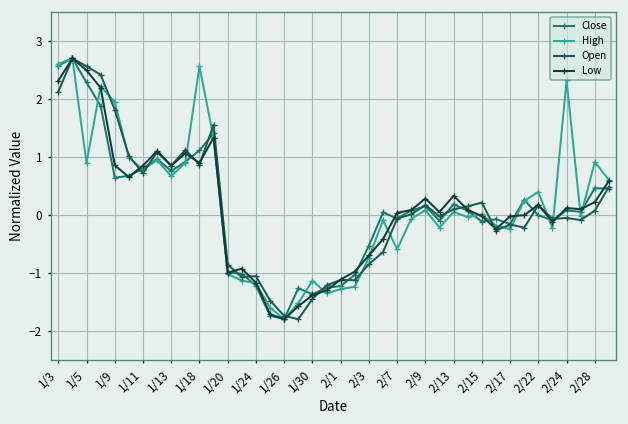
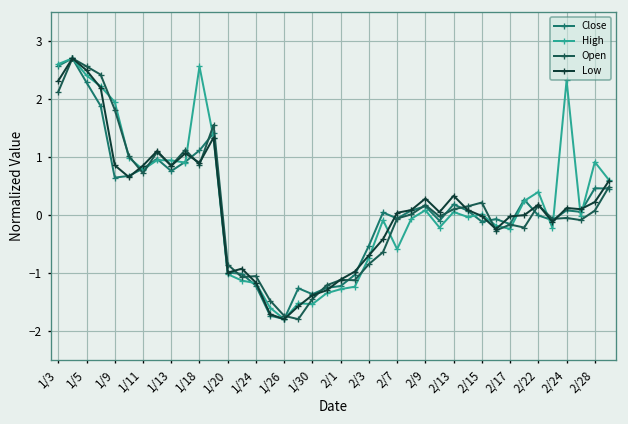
  {
    "High": {
-     "1/5": 0.9,
+     "1/5": 2.4,
      "1/9": 1.9,
-     "1/13": 0.7,
+     "1/13": 0.9,
      "1/18": 2.6,
-     "1/30": -1.1,
+     "1/30": -1.5,
      "2/1": -1.3,
      "2/7": -0.6,
      "2/9": 0.1,
      "2/17": -0.2,
      "2/22": 0.4,
      "2/28": 0.9
    }
  }
